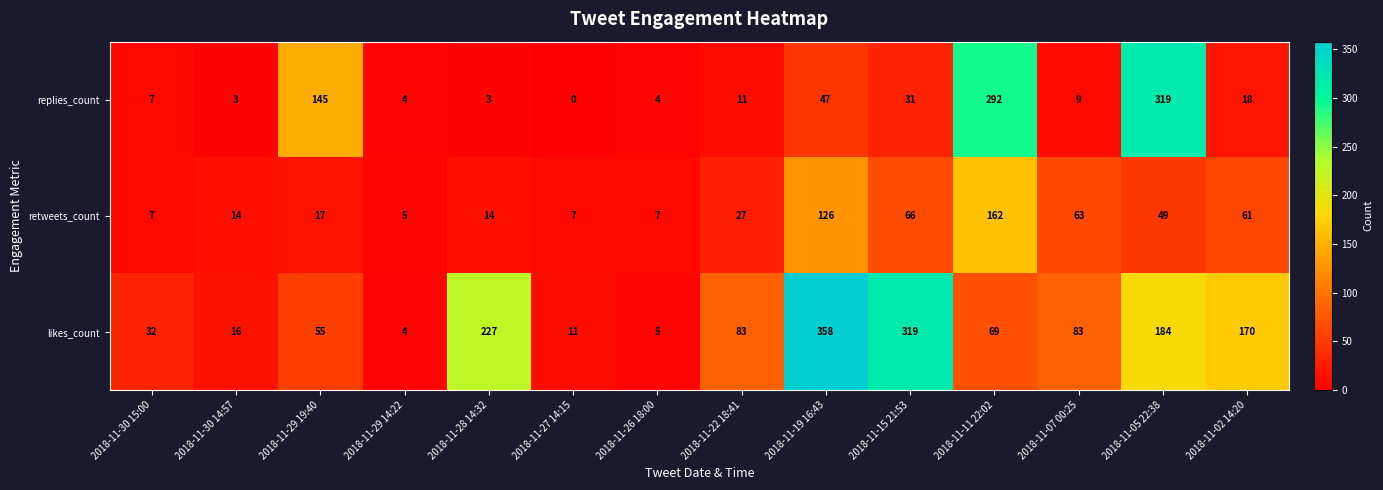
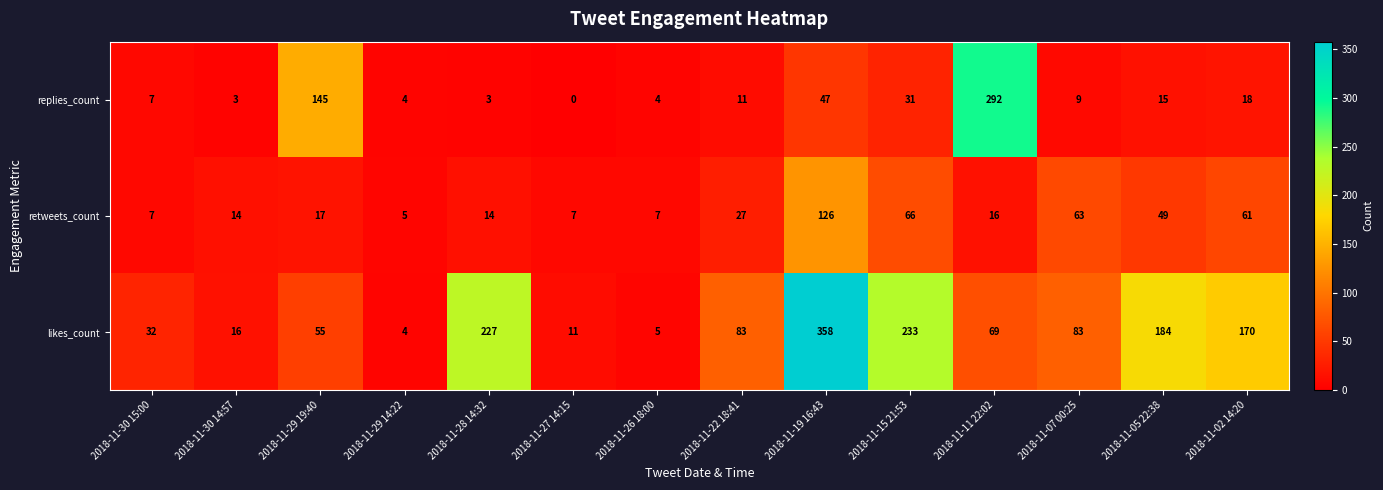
  {
    "replies_count": {
      "2018-11-30 15:00": 7,
      "2018-11-30 14:57": 3,
      "2018-11-29 19:40": 145,
      "2018-11-29 14:22": 4,
      "2018-11-28 14:32": 3,
      "2018-11-27 14:15": 0,
      "2018-11-26 18:00": 4,
      "2018-11-22 18:41": 11,
      "2018-11-19 16:43": 47,
      "2018-11-15 21:53": 31,
      "2018-11-11 22:02": 292,
      "2018-11-07 00:25": 9,
-     "2018-11-05 22:38": 319,
+     "2018-11-05 22:38": 15,
      "2018-11-02 14:20": 18
    },
    "retweets_count": {
      "2018-11-30 15:00": 7,
      "2018-11-30 14:57": 14,
      "2018-11-29 19:40": 17,
      "2018-11-29 14:22": 5,
      "2018-11-28 14:32": 14,
      "2018-11-27 14:15": 7,
      "2018-11-26 18:00": 7,
      "2018-11-22 18:41": 27,
      "2018-11-19 16:43": 126,
      "2018-11-15 21:53": 66,
-     "2018-11-11 22:02": 162,
+     "2018-11-11 22:02": 16,
      "2018-11-07 00:25": 63,
      "2018-11-05 22:38": 49,
      "2018-11-02 14:20": 61
    },
    "likes_count": {
      "2018-11-30 15:00": 32,
      "2018-11-30 14:57": 16,
      "2018-11-29 19:40": 55,
      "2018-11-29 14:22": 4,
      "2018-11-28 14:32": 227,
      "2018-11-27 14:15": 11,
      "2018-11-26 18:00": 5,
      "2018-11-22 18:41": 83,
      "2018-11-19 16:43": 358,
-     "2018-11-15 21:53": 319,
+     "2018-11-15 21:53": 233,
      "2018-11-11 22:02": 69,
      "2018-11-07 00:25": 83,
      "2018-11-05 22:38": 184,
      "2018-11-02 14:20": 170
    }
  }
